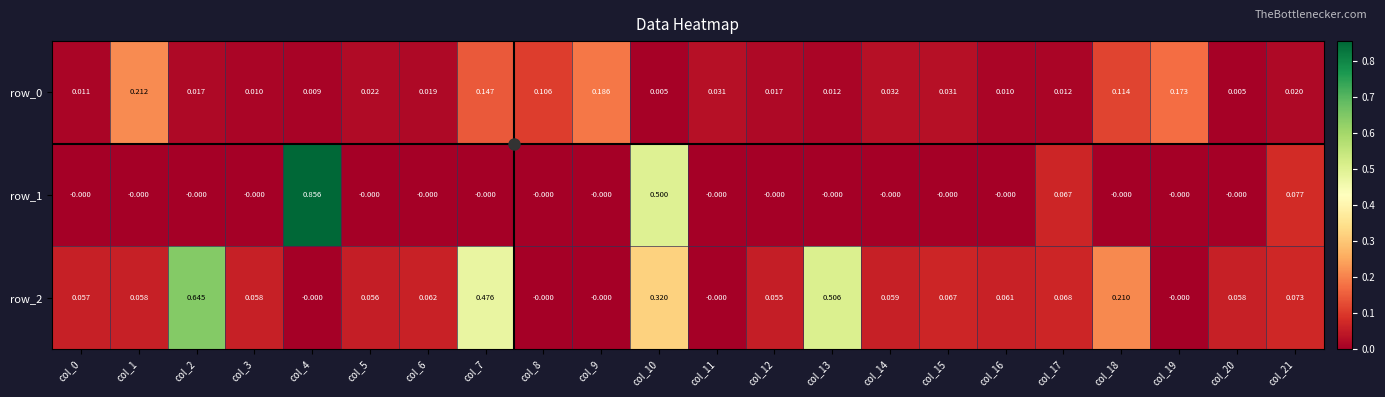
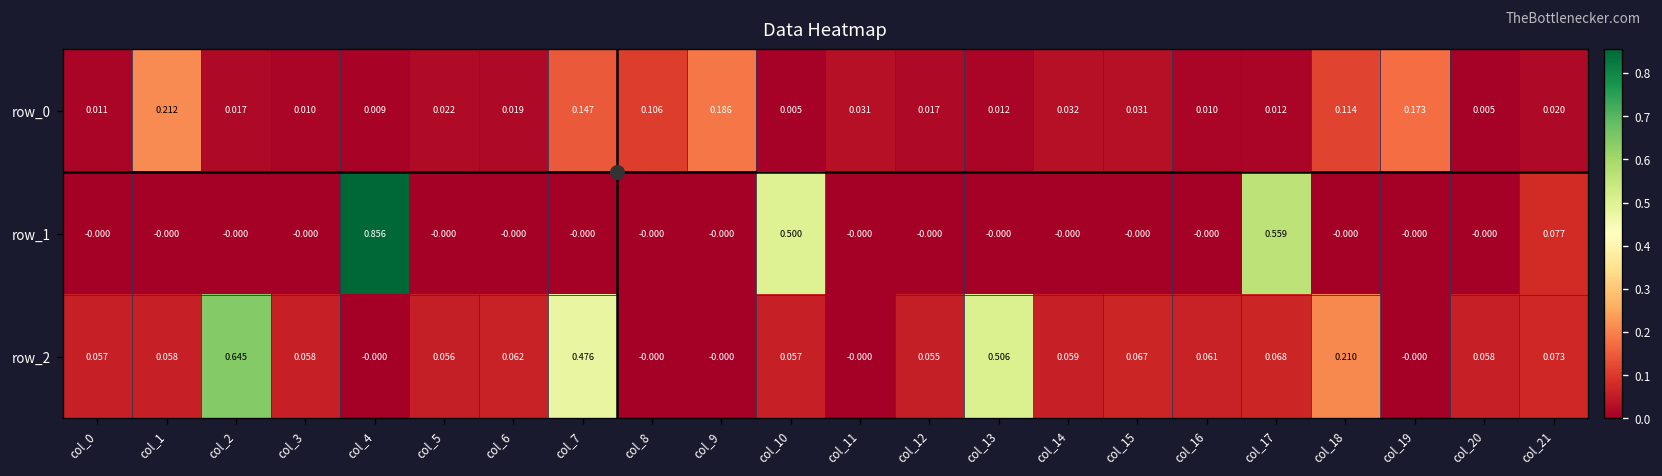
  {
    "row_0": {
      "col_0": 0.011,
      "col_1": 0.212,
      "col_2": 0.017,
      "col_3": 0.010,
      "col_4": 0.009,
      "col_5": 0.022,
      "col_6": 0.019,
      "col_7": 0.147,
      "col_8": 0.106,
      "col_9": 0.186,
      "col_10": 0.005,
      "col_11": 0.031,
      "col_12": 0.017,
      "col_13": 0.012,
      "col_14": 0.032,
      "col_15": 0.031,
      "col_16": 0.010,
      "col_17": 0.012,
      "col_18": 0.114,
      "col_19": 0.173,
      "col_20": 0.005,
      "col_21": 0.020
    },
    "row_1": {
      "col_0": -0.000,
      "col_1": -0.000,
      "col_2": -0.000,
      "col_3": -0.000,
      "col_4": 0.856,
      "col_5": -0.000,
      "col_6": -0.000,
      "col_7": -0.000,
      "col_8": -0.000,
      "col_9": -0.000,
      "col_10": 0.500,
      "col_11": -0.000,
      "col_12": -0.000,
      "col_13": -0.000,
      "col_14": -0.000,
      "col_15": -0.000,
      "col_16": -0.000,
-     "col_17": 0.067,
+     "col_17": 0.559,
      "col_18": -0.000,
      "col_19": -0.000,
      "col_20": -0.000,
      "col_21": 0.077
    },
    "row_2": {
      "col_0": 0.057,
      "col_1": 0.058,
      "col_2": 0.645,
      "col_3": 0.058,
      "col_4": -0.000,
      "col_5": 0.056,
      "col_6": 0.062,
      "col_7": 0.476,
      "col_8": -0.000,
      "col_9": -0.000,
-     "col_10": 0.320,
+     "col_10": 0.057,
      "col_11": -0.000,
      "col_12": 0.055,
      "col_13": 0.506,
      "col_14": 0.059,
      "col_15": 0.067,
      "col_16": 0.061,
      "col_17": 0.068,
      "col_18": 0.210,
      "col_19": -0.000,
      "col_20": 0.058,
      "col_21": 0.073
    }
  }
